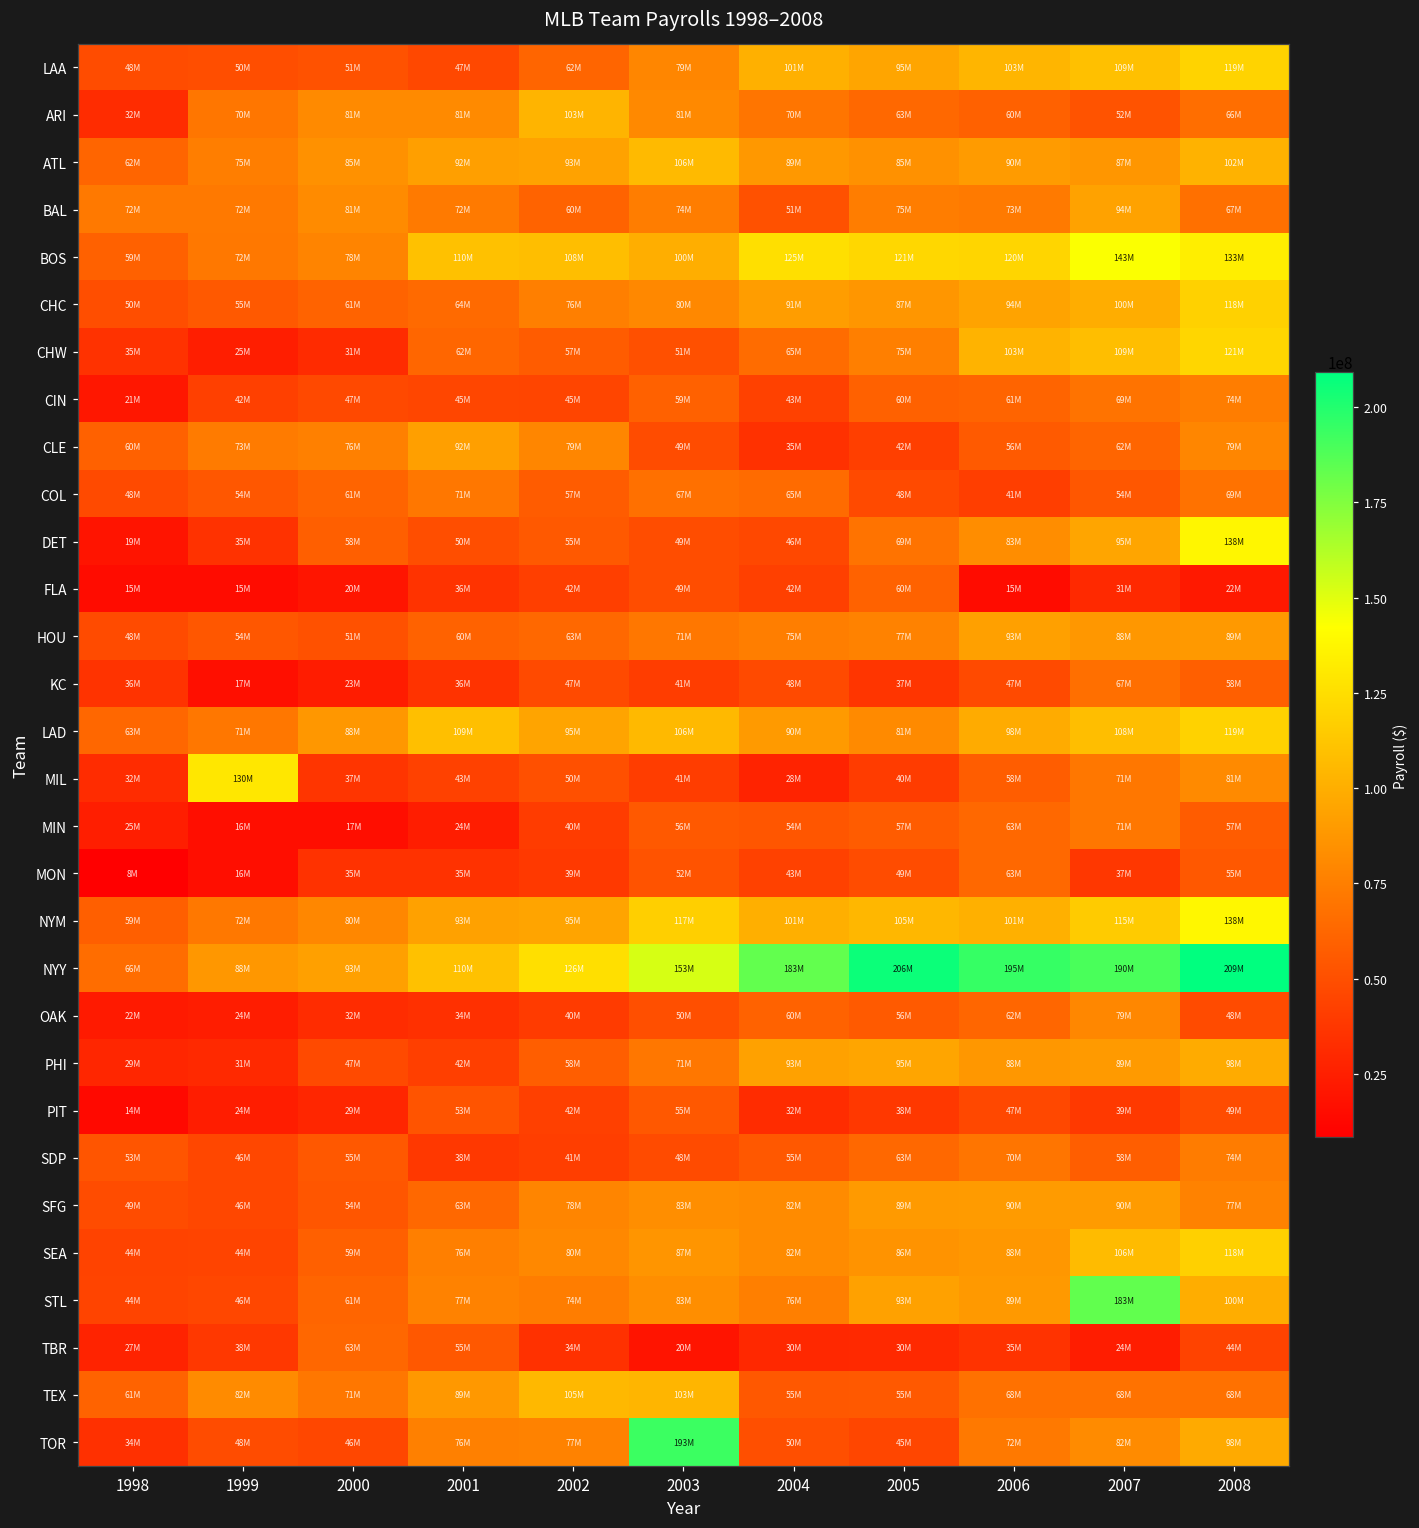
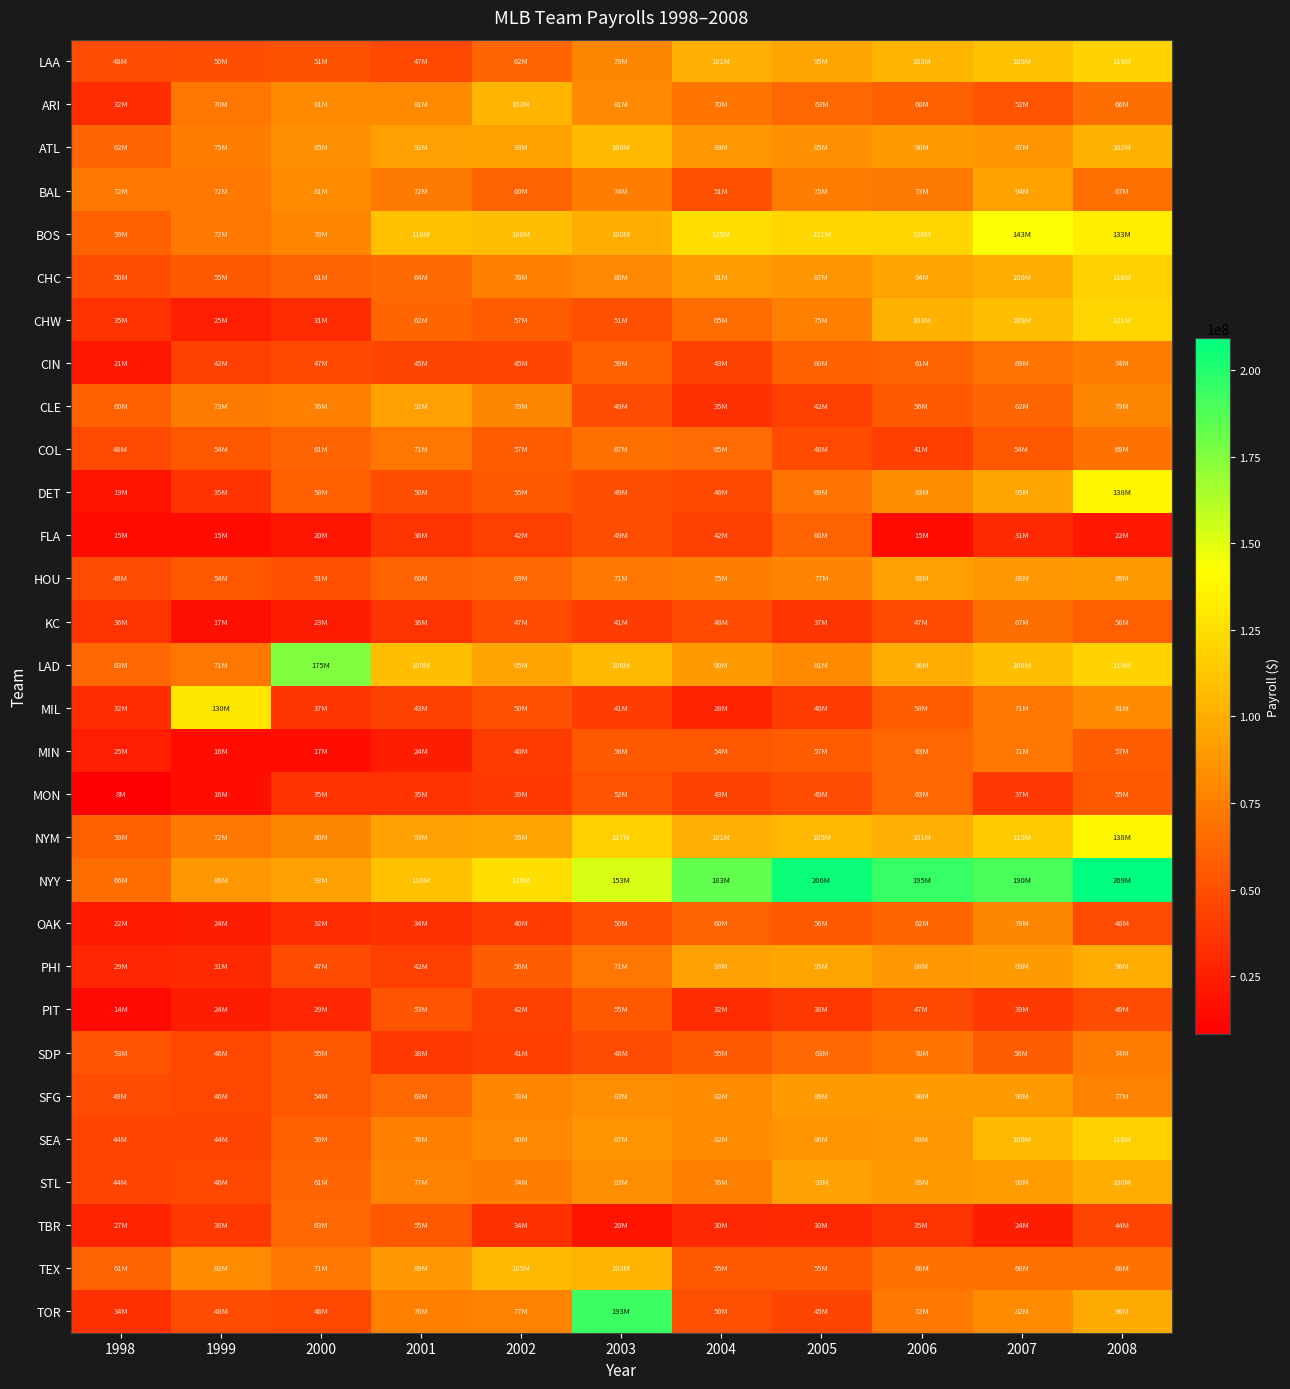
  {
    "LAD": {
      "1998": "63M",
      "1999": "71M",
-     "2000": "88M",
+     "2000": "175M",
      "2001": "109M",
      "2002": "95M",
      "2003": "106M",
      "2004": "90M",
      "2005": "81M",
      "2006": "98M",
      "2007": "108M",
      "2008": "119M"
    },
    "STL": {
      "1998": "44M",
      "1999": "46M",
      "2000": "61M",
      "2001": "77M",
      "2002": "74M",
      "2003": "83M",
      "2004": "76M",
      "2005": "93M",
      "2006": "89M",
-     "2007": "183M",
+     "2007": "90M",
      "2008": "100M"
    }
  }
